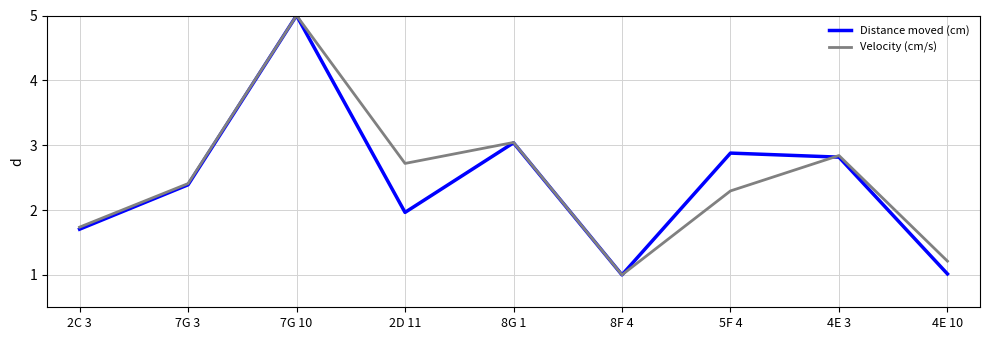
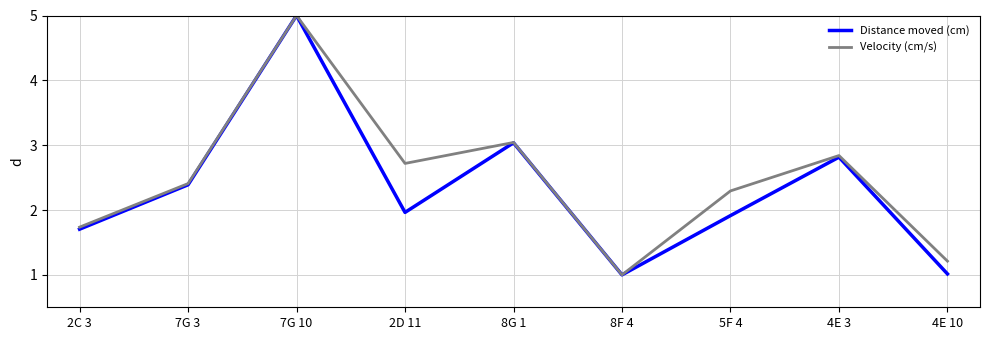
  {
    "Distance moved (cm)": {
      "2D 11": 2.0,
-     "5F 4": 2.9,
+     "5F 4": 1.9,
      "4E 10": 1.0
    },
    "Velocity (cm/s)": {
      "2D 11": 2.7,
      "5F 4": 2.3,
      "4E 10": 1.2
    }
  }
